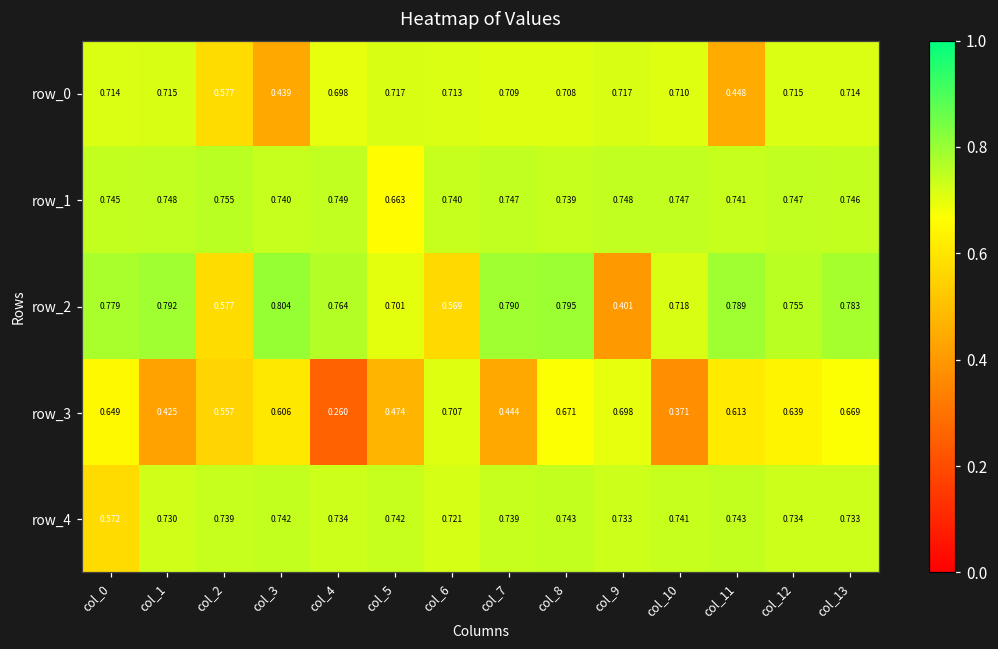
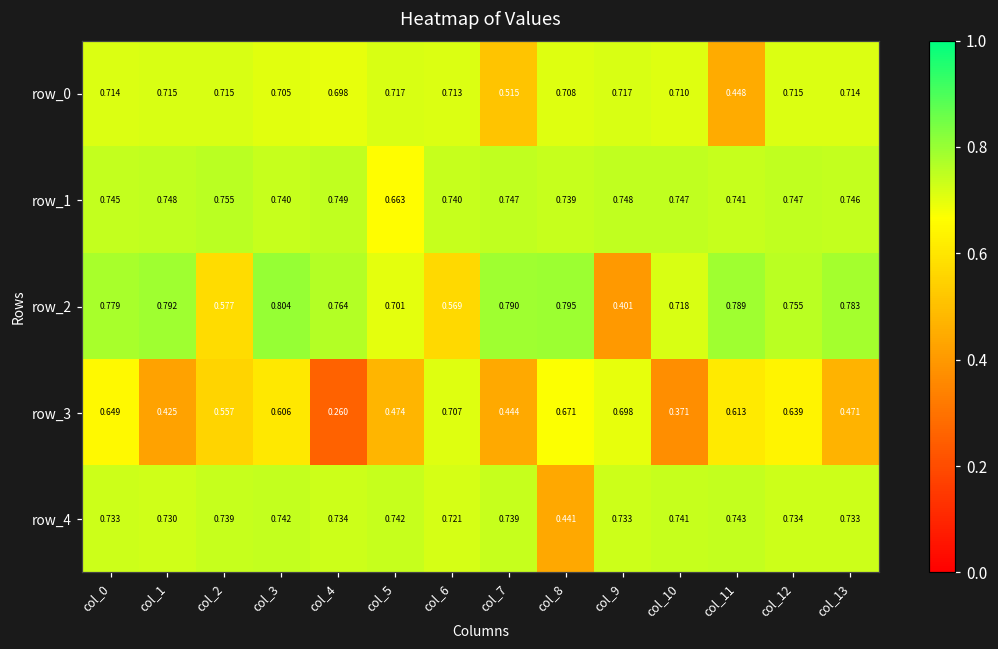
  {
    "row_0": {
      "col_0": 0.714,
      "col_1": 0.715,
-     "col_2": 0.577,
-     "col_3": 0.439,
+     "col_2": 0.715,
+     "col_3": 0.705,
      "col_4": 0.698,
      "col_5": 0.717,
      "col_6": 0.713,
-     "col_7": 0.709,
+     "col_7": 0.515,
      "col_8": 0.708,
      "col_9": 0.717,
      "col_10": 0.710,
      "col_11": 0.448,
      "col_12": 0.715,
      "col_13": 0.714
    },
    "row_1": {
      "col_0": 0.745,
      "col_1": 0.748,
      "col_2": 0.755,
      "col_3": 0.740,
      "col_4": 0.749,
      "col_5": 0.663,
      "col_6": 0.740,
      "col_7": 0.747,
      "col_8": 0.739,
      "col_9": 0.748,
      "col_10": 0.747,
      "col_11": 0.741,
      "col_12": 0.747,
      "col_13": 0.746
    },
    "row_2": {
      "col_0": 0.779,
      "col_1": 0.792,
      "col_2": 0.577,
      "col_3": 0.804,
      "col_4": 0.764,
      "col_5": 0.701,
      "col_6": 0.569,
      "col_7": 0.790,
      "col_8": 0.795,
      "col_9": 0.401,
      "col_10": 0.718,
      "col_11": 0.789,
      "col_12": 0.755,
      "col_13": 0.783
    },
    "row_3": {
      "col_0": 0.649,
      "col_1": 0.425,
      "col_2": 0.557,
      "col_3": 0.606,
      "col_4": 0.260,
      "col_5": 0.474,
      "col_6": 0.707,
      "col_7": 0.444,
      "col_8": 0.671,
      "col_9": 0.698,
      "col_10": 0.371,
      "col_11": 0.613,
      "col_12": 0.639,
-     "col_13": 0.669
+     "col_13": 0.471
    },
    "row_4": {
-     "col_0": 0.572,
+     "col_0": 0.733,
      "col_1": 0.730,
      "col_2": 0.739,
      "col_3": 0.742,
      "col_4": 0.734,
      "col_5": 0.742,
      "col_6": 0.721,
      "col_7": 0.739,
-     "col_8": 0.743,
+     "col_8": 0.441,
      "col_9": 0.733,
      "col_10": 0.741,
      "col_11": 0.743,
      "col_12": 0.734,
      "col_13": 0.733
    }
  }
